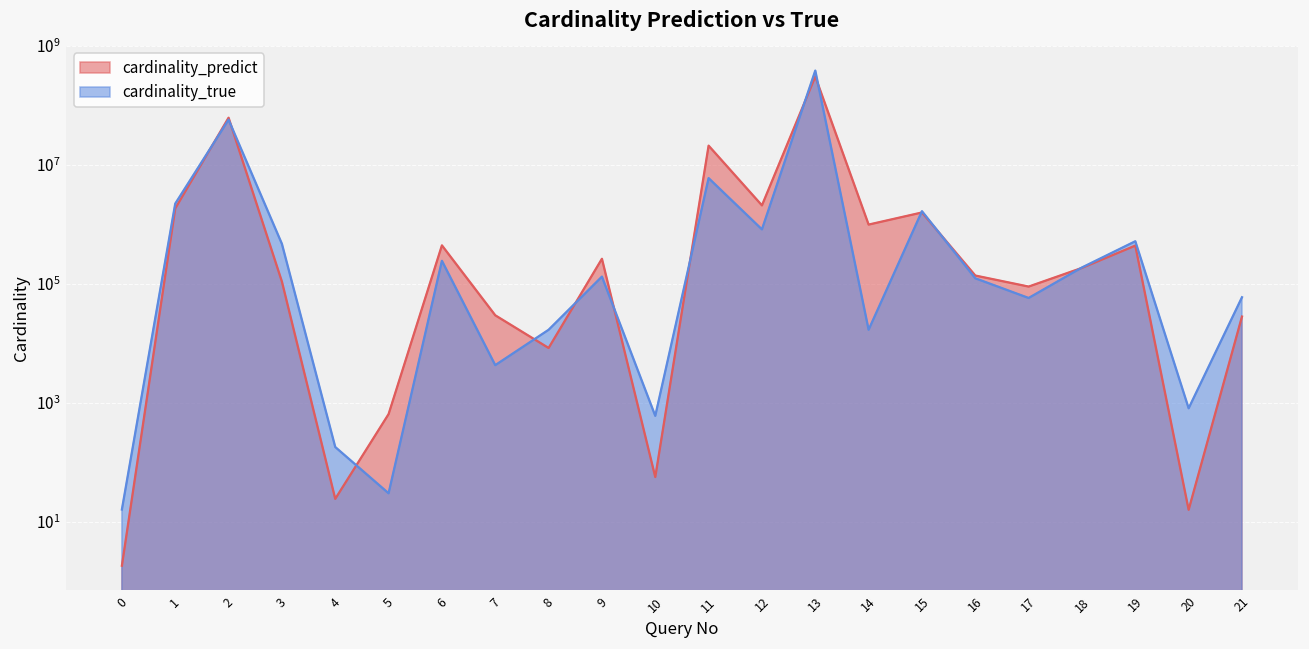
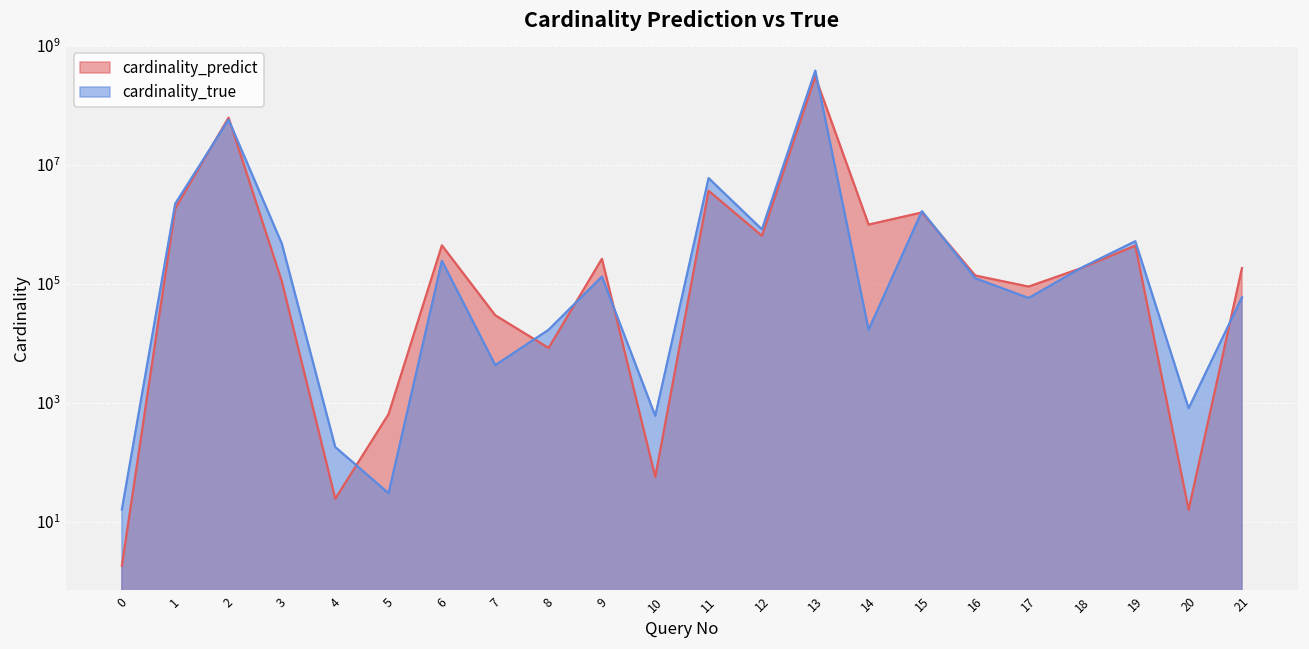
  {
    "cardinality_predict": {
      "0": 2,
      "1": 1900000,
      "3": 110000,
      "4": 20,
      "5": 600,
      "6": 400000,
      "7": 30000,
      "8": 8000,
      "9": 300000,
      "10": 60,
-     "11": 21000000,
-     "12": 2100000,
+     "11": 4000000,
+     "12": 600000,
      "13": 300000000,
      "14": 1000000,
      "17": 90000,
      "19": 400000,
      "20": 16,
-     "21": 30000
+     "21": 180000
    },
    "cardinality_true": {
      "0": 16,
      "1": 2200000,
      "3": 500000,
      "4": 180,
      "5": 30,
      "6": 200000,
      "7": 4000,
      "8": 17000,
      "9": 130000,
      "10": 600,
      "11": 6000000,
      "12": 800000,
      "13": 400000000,
      "14": 17000,
      "17": 60000,
      "19": 500000,
      "20": 800,
      "21": 60000
    }
  }
